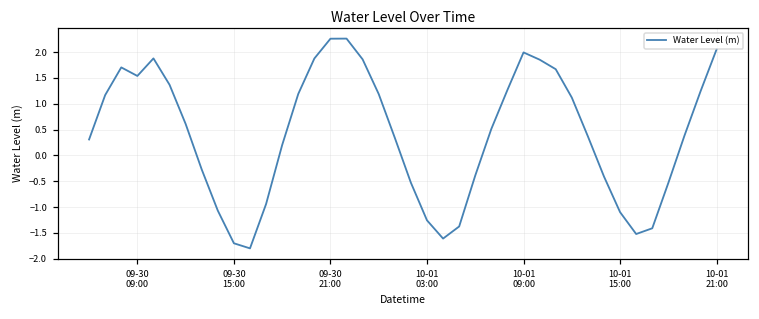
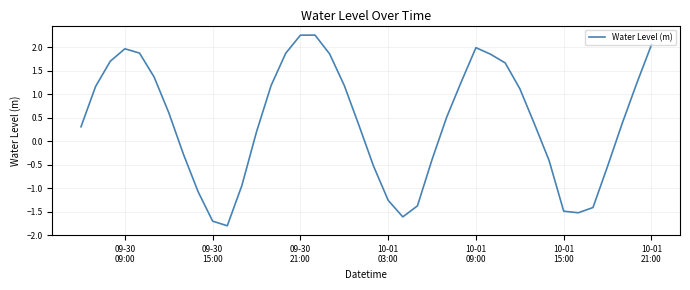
  {
-   "09-30 09:00": 1.5,
+   "09-30 09:00": 2.0,
    "09-30 15:00": -1.7,
    "09-30 21:00": 2.3,
    "10-01 03:00": -1.3,
    "10-01 09:00": 2.0,
-   "10-01 15:00": -1.1
+   "10-01 15:00": -1.5
  }
